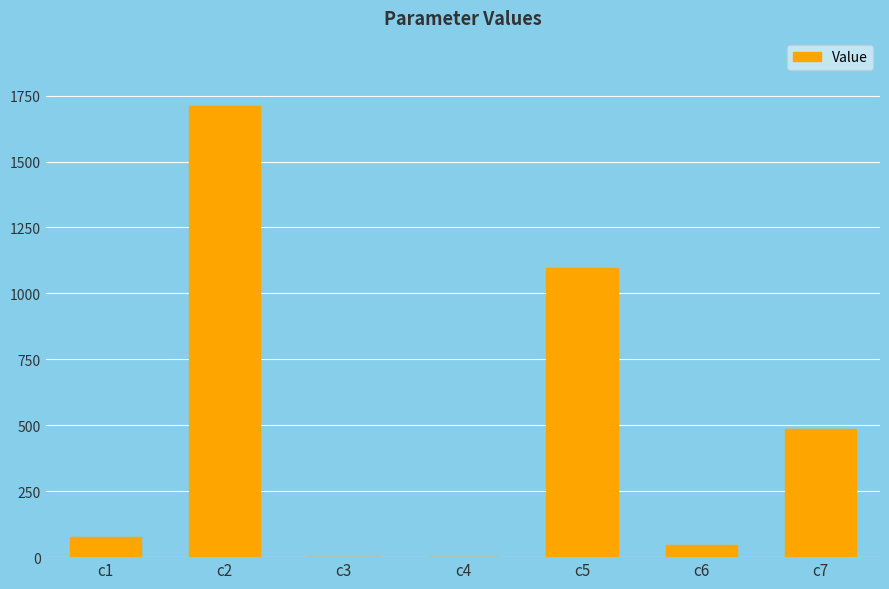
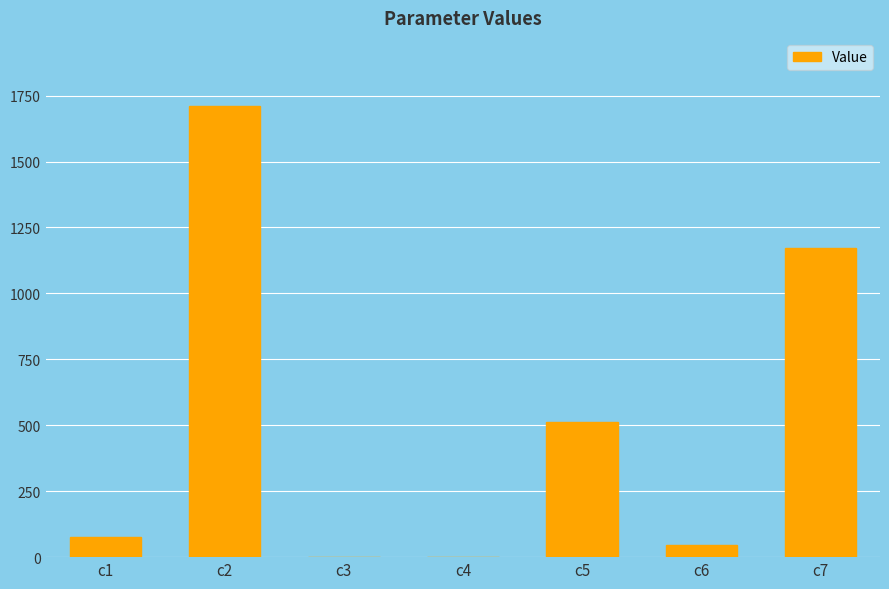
  {
    "c1": 80,
    "c2": 1710,
-   "c5": 1090,
+   "c5": 510,
    "c6": 40,
-   "c7": 490
+   "c7": 1170
  }
